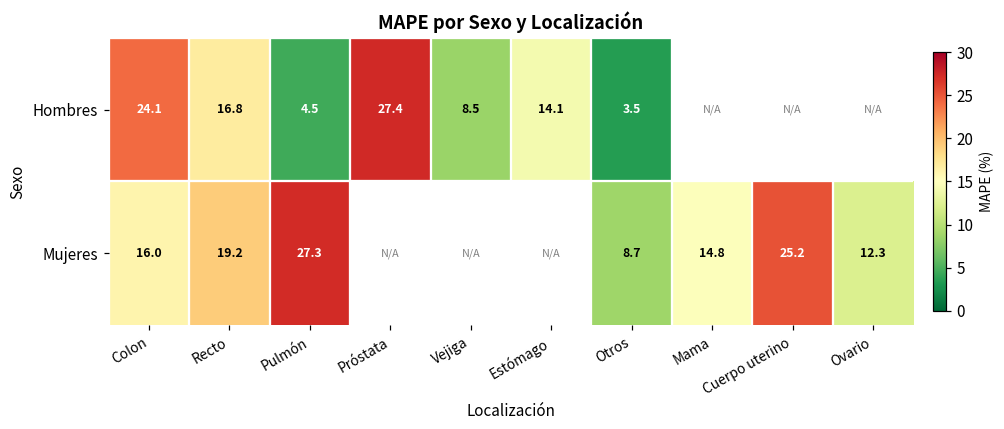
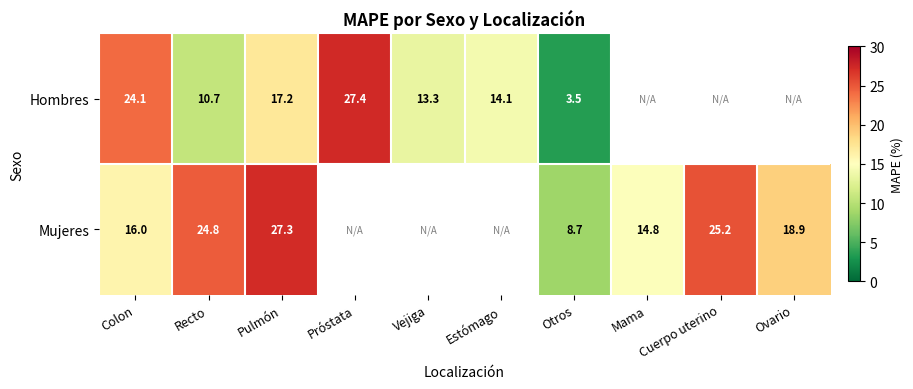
  {
    "Hombres": {
      "Colon": 24.1,
-     "Recto": 16.8,
-     "Pulmón": 4.5,
+     "Recto": 10.7,
+     "Pulmón": 17.2,
      "Próstata": 27.4,
-     "Vejiga": 8.5,
+     "Vejiga": 13.3,
      "Estómago": 14.1,
      "Otros": 3.5
    },
    "Mujeres": {
      "Colon": 16.0,
-     "Recto": 19.2,
+     "Recto": 24.8,
      "Pulmón": 27.3,
      "Otros": 8.7,
      "Mama": 14.8,
      "Cuerpo uterino": 25.2,
-     "Ovario": 12.3
+     "Ovario": 18.9
    }
  }
